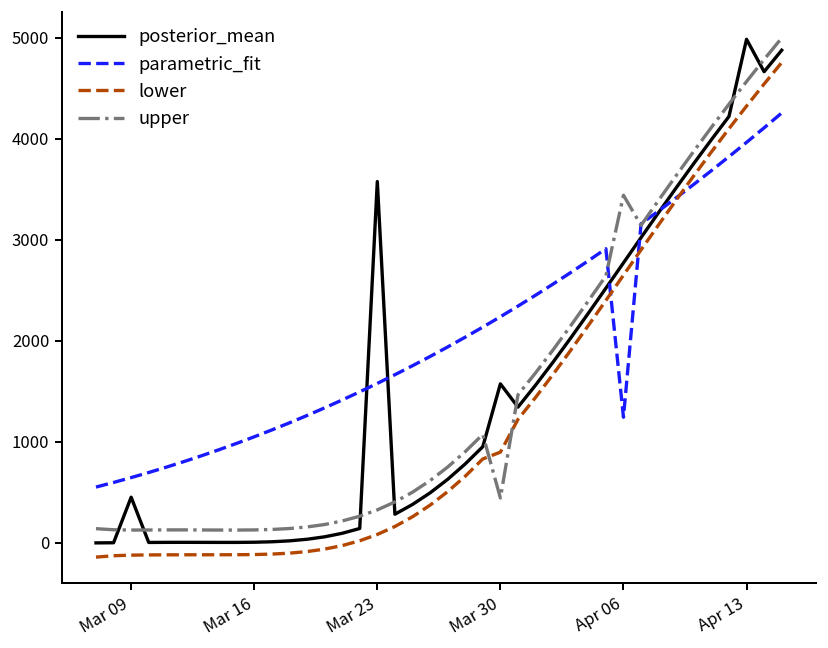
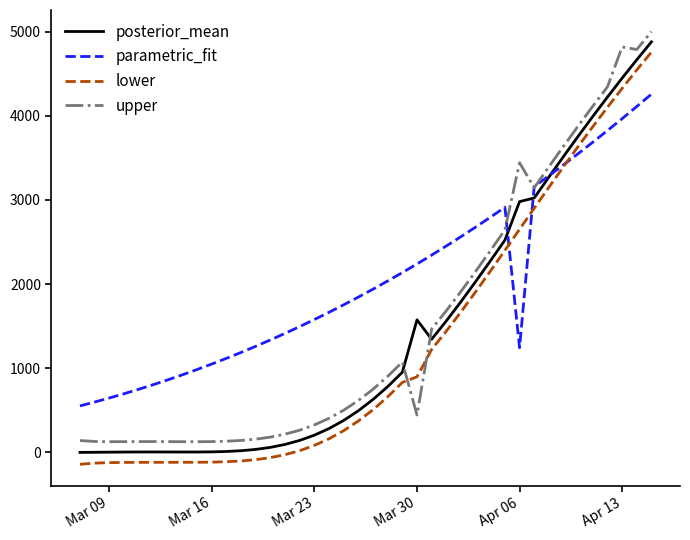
  {
    "posterior_mean": {
-     "Mar 09": 500,
+     "Mar 09": 0,
      "Mar 16": 0,
-     "Mar 23": 3600,
+     "Mar 23": 200,
      "Mar 30": 1600,
-     "Apr 06": 2800,
-     "Apr 13": 5000
+     "Apr 06": 3000,
+     "Apr 13": 4400
    },
    "parametric_fit": {
      "Mar 09": 600,
      "Mar 16": 1000,
      "Mar 23": 1600,
      "Mar 30": 2200,
      "Apr 06": 1200,
      "Apr 13": 4000
    },
    "lower": {
      "Mar 09": -100,
      "Mar 16": -100,
      "Mar 23": 100,
      "Mar 30": 900,
      "Apr 06": 2700,
      "Apr 13": 4300
    },
    "upper": {
      "Mar 09": 100,
      "Mar 16": 100,
      "Mar 23": 300,
      "Mar 30": 400,
      "Apr 06": 3400,
-     "Apr 13": 4600
+     "Apr 13": 4800
    }
  }
